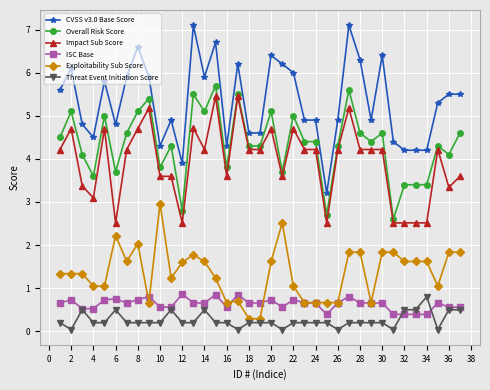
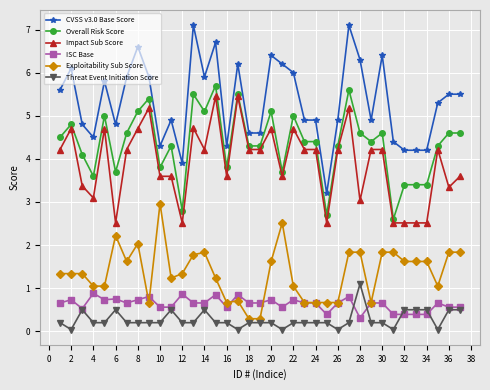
  {
    "CVSS v3.0 Base Score": {
      "4": 4.5,
      "6": 4.8,
      "10": 4.3,
      "12": 3.9,
      "14": 5.9,
      "16": 4.3,
      "18": 4.6,
      "20": 6.4,
      "22": 6.0,
      "24": 4.9,
      "26": 4.9,
      "28": 6.3,
      "30": 6.4,
      "32": 4.2,
      "34": 4.2,
      "36": 5.5
    },
    "Overall Risk Score": {
-     "2": 5.1,
+     "2": 4.8,
      "4": 3.6,
      "6": 3.7,
      "8": 5.1,
      "10": 3.8,
      "12": 2.8,
      "14": 5.1,
      "16": 3.8,
      "18": 4.3,
      "20": 5.1,
      "22": 5.0,
      "24": 4.4,
      "26": 4.3,
      "28": 4.6,
      "30": 4.6,
      "32": 3.4,
      "34": 3.4,
-     "36": 4.1
+     "36": 4.6
    },
    "Impact Sub Score": {
      "2": 4.7,
      "4": 3.1,
      "6": 2.5,
      "8": 4.7,
      "10": 3.6,
      "12": 2.5,
      "14": 4.2,
      "16": 3.6,
      "18": 4.2,
      "20": 4.7,
      "22": 4.7,
      "24": 4.2,
      "26": 4.2,
-     "28": 4.2,
+     "28": 3.0,
      "30": 4.2,
      "32": 2.5,
      "34": 2.5,
      "36": 3.3
    },
    "ISC Base": {
      "2": 0.7,
-     "4": 0.5,
+     "4": 0.9,
      "6": 0.8,
      "8": 0.7,
      "10": 0.6,
      "12": 0.9,
      "14": 0.7,
      "16": 0.6,
      "18": 0.7,
      "20": 0.7,
      "22": 0.7,
-     "28": 0.7,
+     "28": 0.3,
      "30": 0.7,
      "32": 0.4,
      "34": 0.4
    },
    "Exploitability Sub Score": {
      "2": 1.3,
      "4": 1.0,
      "6": 2.2,
      "8": 2.0,
      "10": 3.0,
-     "12": 1.6,
-     "14": 1.6,
+     "12": 1.3,
+     "14": 1.8,
      "16": 0.7,
      "18": 0.3,
      "20": 1.6,
      "22": 1.0,
      "28": 1.8,
      "30": 1.8,
      "32": 1.6,
      "34": 1.6,
      "36": 1.8
    },
    "Threat Event Initiation Score": {
      "2": 0.0,
      "4": 0.2,
      "6": 0.5,
      "8": 0.2,
      "10": 0.2,
      "12": 0.2,
      "14": 0.5,
      "16": 0.2,
      "18": 0.2,
      "20": 0.2,
      "22": 0.2,
      "24": 0.2,
      "26": 0.0,
-     "28": 0.2,
+     "28": 1.1,
      "30": 0.2,
      "32": 0.5,
-     "34": 0.8
+     "34": 0.5
    }
  }
